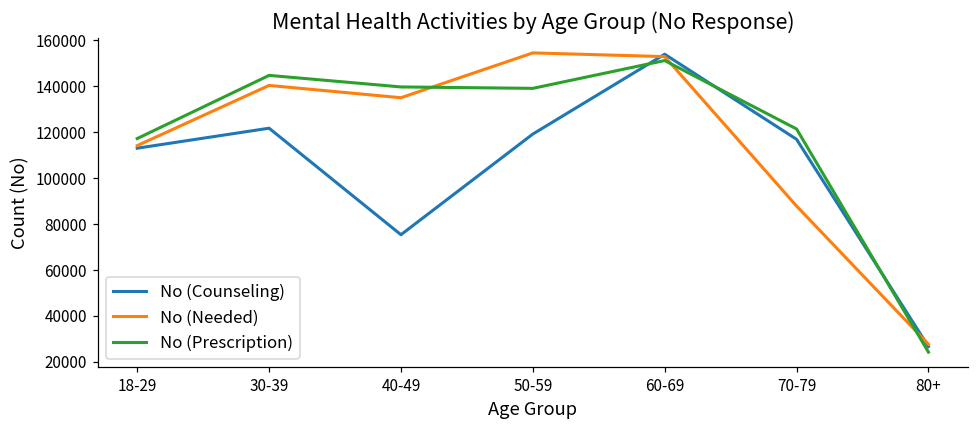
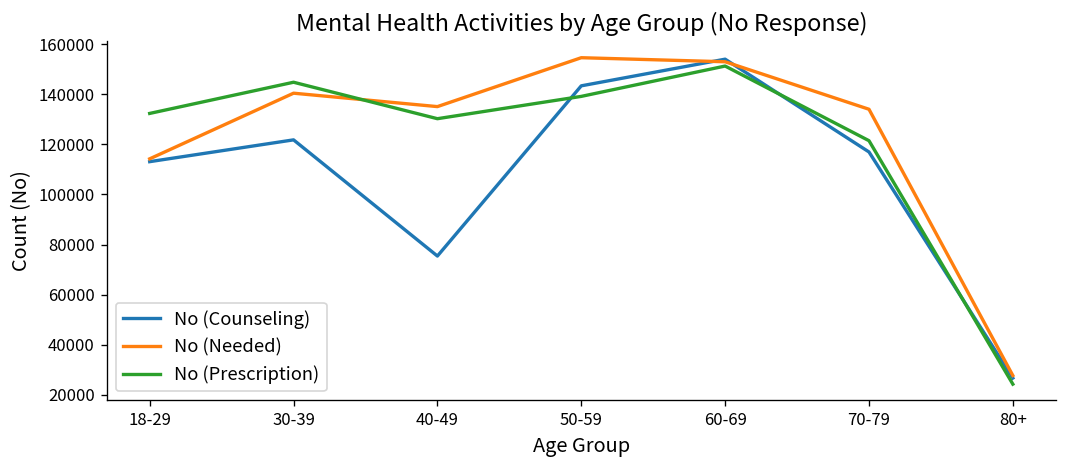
  {
    "No (Counseling)": {
      "30-39": 122000,
      "40-49": 75000,
-     "50-59": 119000,
+     "50-59": 143000,
      "70-79": 117000
    },
    "No (Needed)": {
      "30-39": 140000,
      "40-49": 135000,
      "50-59": 155000,
-     "70-79": 88000
+     "70-79": 134000
    },
    "No (Prescription)": {
-     "18-29": 117000,
+     "18-29": 132000,
      "30-39": 145000,
-     "40-49": 140000,
+     "40-49": 130000,
      "50-59": 139000,
      "60-69": 151000,
      "70-79": 121000,
      "80+": 24000
    }
  }
